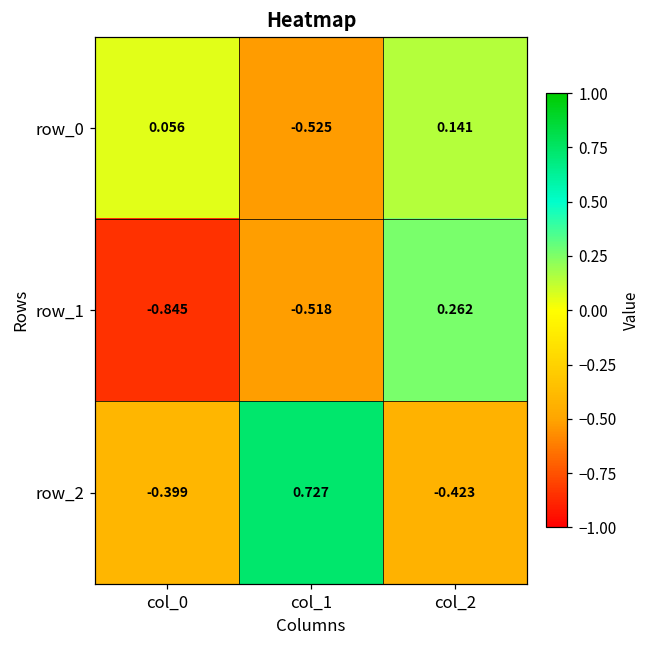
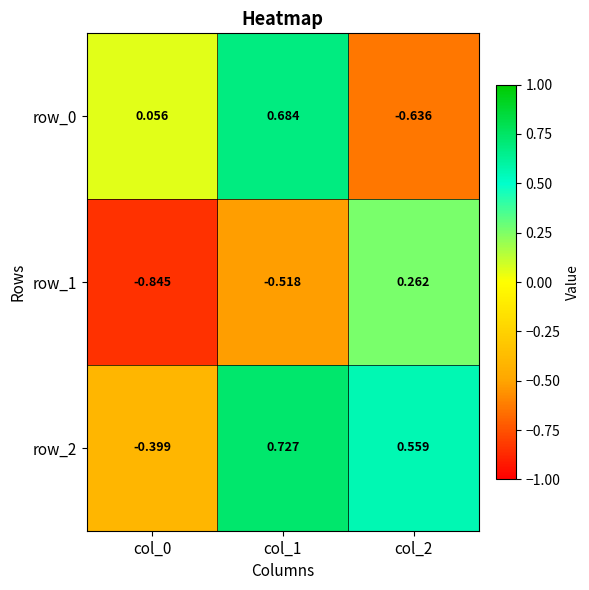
  {
    "row_0": {
      "col_0": 0.056,
-     "col_1": -0.525,
-     "col_2": 0.141
+     "col_1": 0.684,
+     "col_2": -0.636
    },
    "row_1": {
      "col_0": -0.845,
      "col_1": -0.518,
      "col_2": 0.262
    },
    "row_2": {
      "col_0": -0.399,
      "col_1": 0.727,
-     "col_2": -0.423
+     "col_2": 0.559
    }
  }
